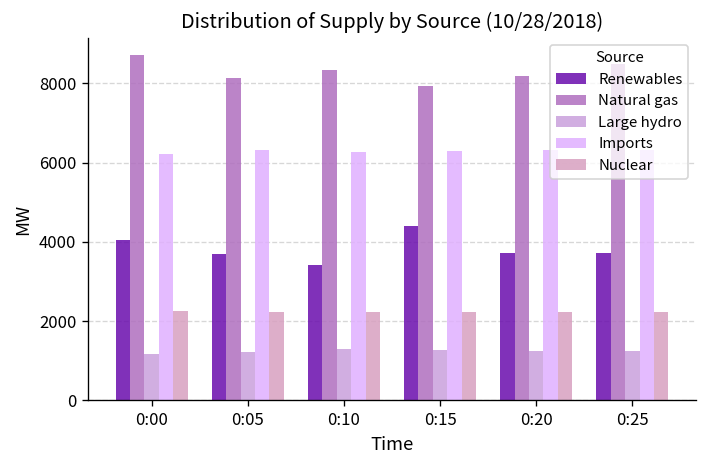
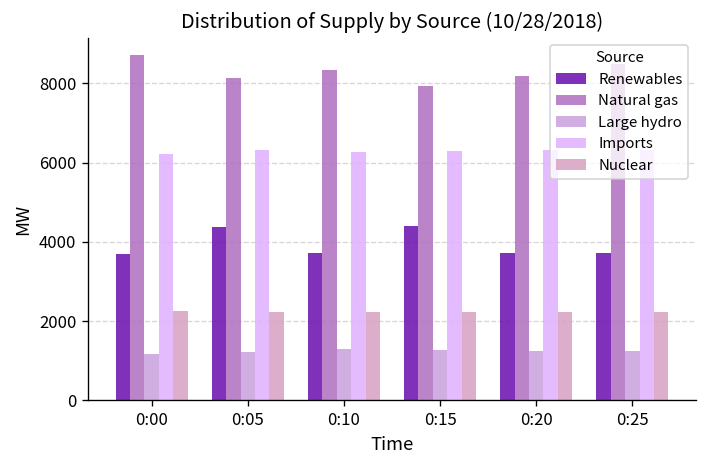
  {
    "Renewables": {
-     "0:00": 4000,
-     "0:05": 3700,
-     "0:10": 3400,
+     "0:00": 3700,
+     "0:05": 4400,
+     "0:10": 3700,
      "0:15": 4400,
      "0:20": 3700,
      "0:25": 3700
    },
    "Natural gas": {
      "0:00": 8700,
      "0:05": 8100,
      "0:10": 8300,
      "0:15": 7900,
      "0:20": 8200
    }
  }
